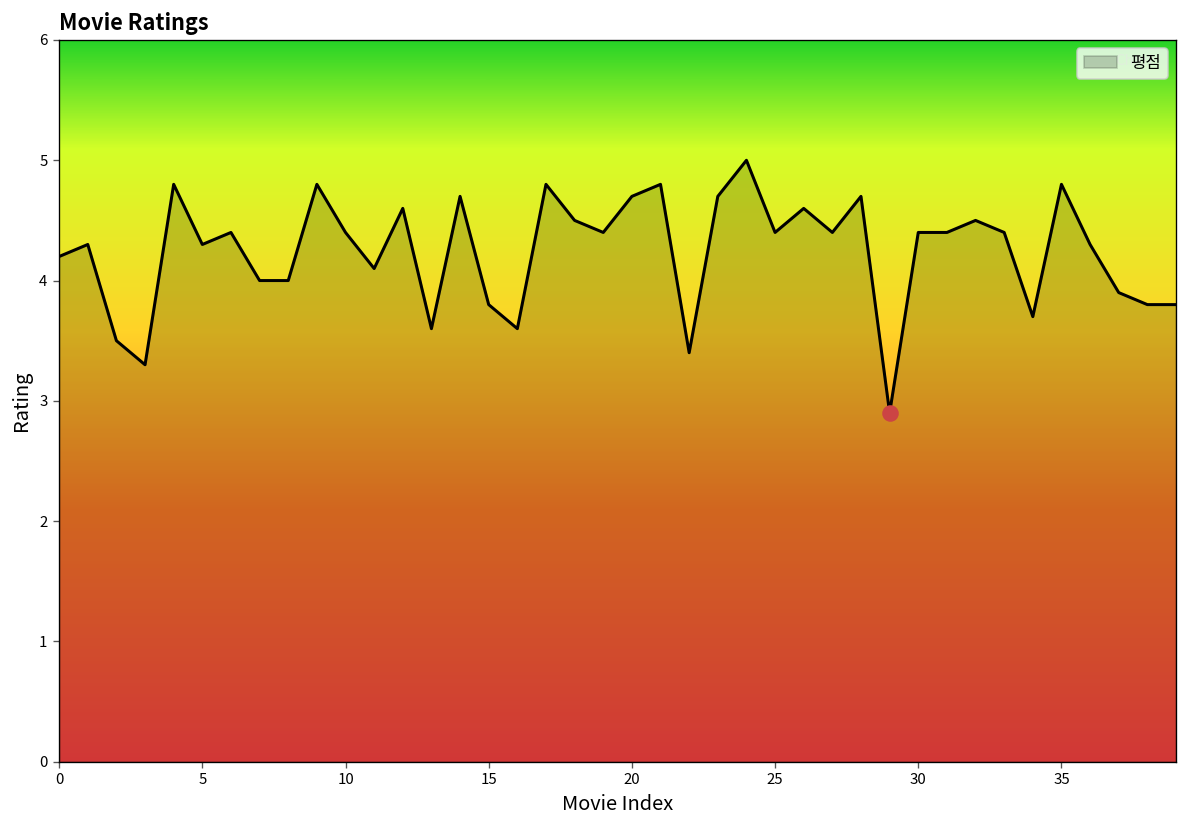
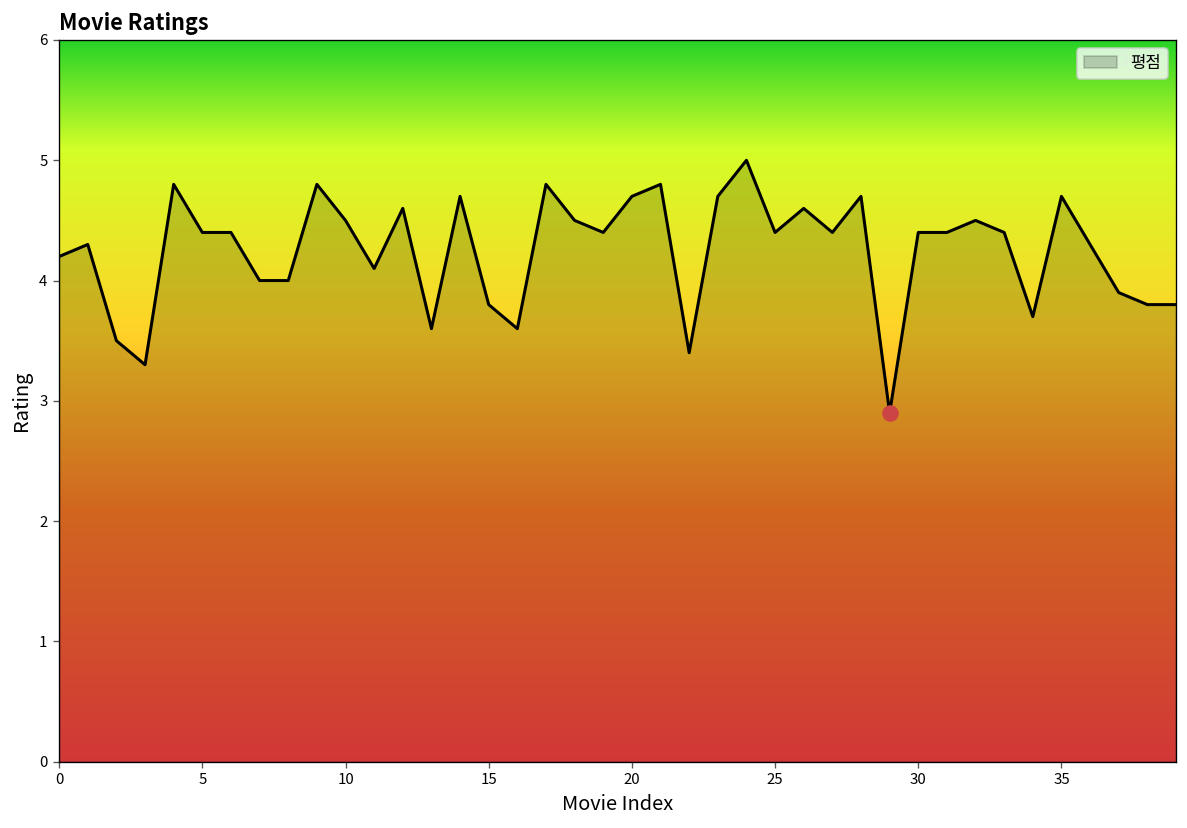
  {
    "평점": {
      "0": 4.2,
-     "5": 4.3,
-     "10": 4.4,
+     "5": 4.4,
+     "10": 4.5,
      "15": 3.8,
      "20": 4.7,
      "25": 4.4,
      "30": 4.4,
-     "35": 4.8
+     "35": 4.7
    }
  }
